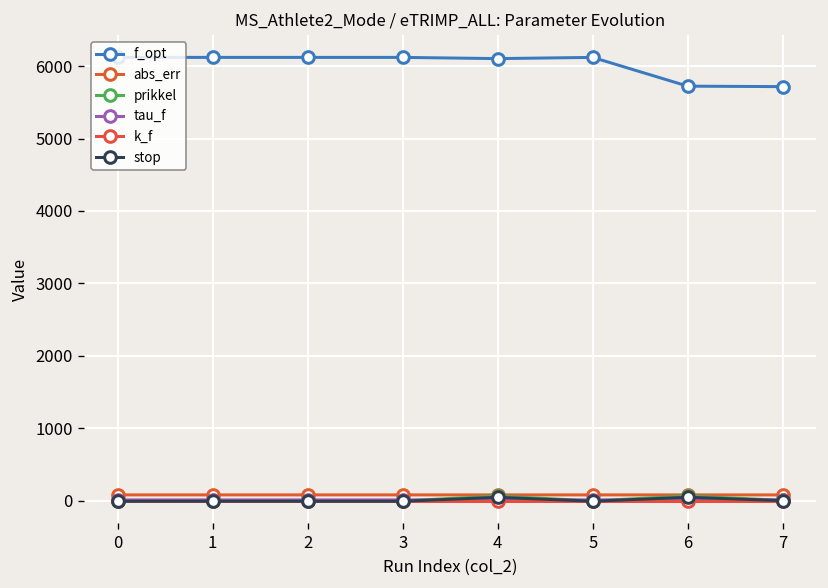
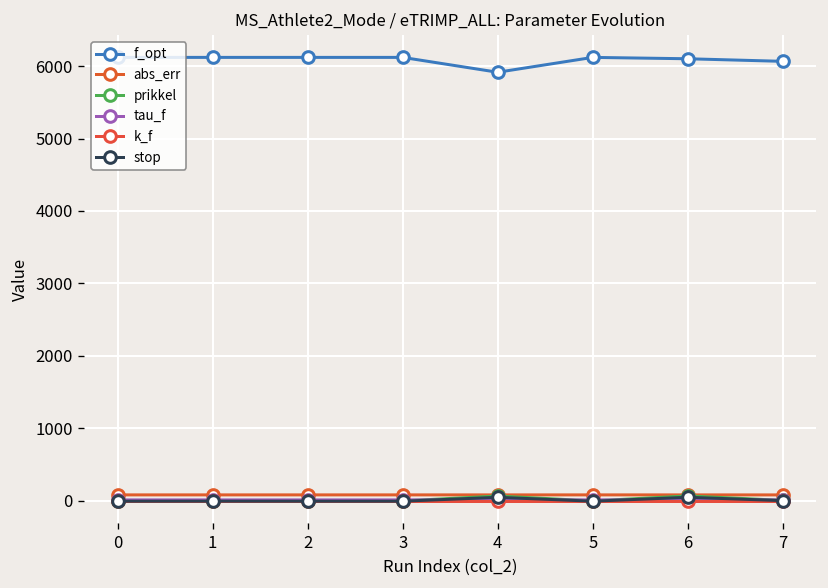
  {
    "f_opt": {
      "1": 6100,
      "2": 6100,
      "3": 6100,
-     "4": 6100,
+     "4": 5900,
      "5": 6100,
-     "6": 5700,
-     "7": 5700
+     "6": 6100,
+     "7": 6100
    }
  }
